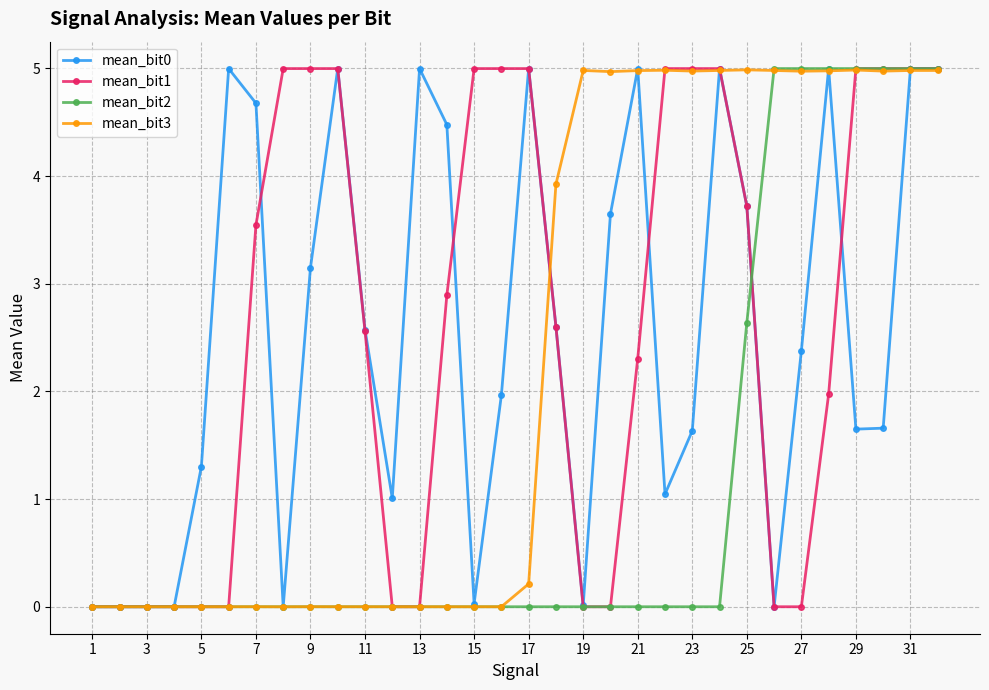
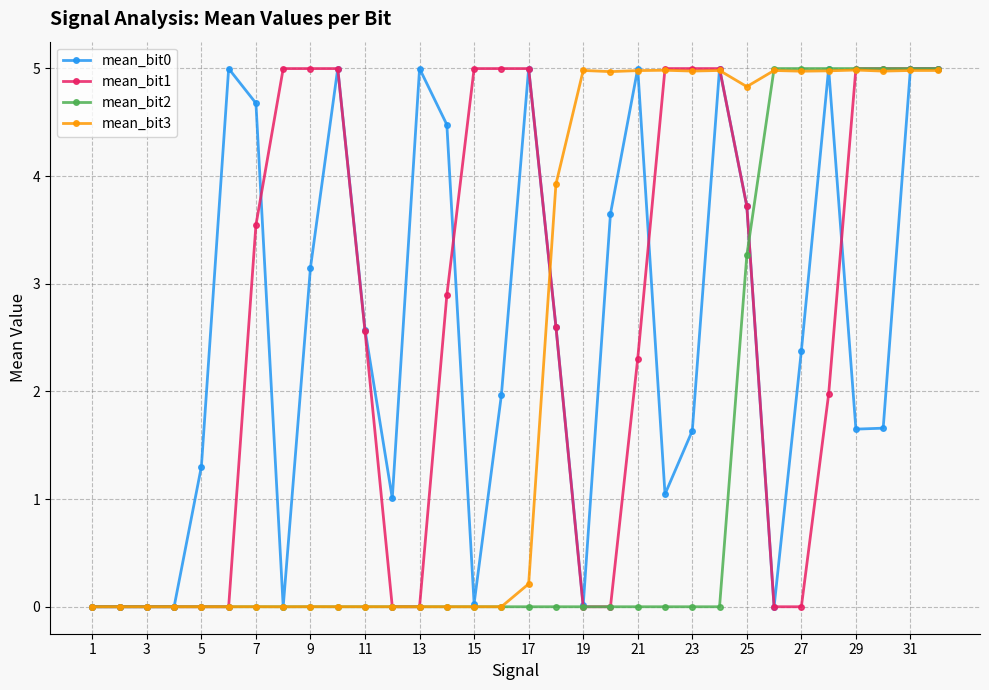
  {
    "mean_bit0": {
      "5": 1.30,
      "7": 4.68,
      "9": 3.15,
      "13": 5.00,
      "15": 0.03,
      "23": 1.63,
      "27": 2.38,
      "29": 1.65
    },
    "mean_bit1": {
      "7": 3.54,
      "9": 5.00,
      "15": 5.00,
      "21": 2.30,
      "27": 0.00
    },
    "mean_bit2": {
      "17": 0.00,
      "21": 0.00,
      "23": 0.00,
-     "25": 2.64,
+     "25": 3.26,
      "27": 5.00
    },
    "mean_bit3": {
      "17": 0.21,
      "19": 4.98,
-     "25": 4.99,
+     "25": 4.83,
      "27": 4.97
    }
  }
